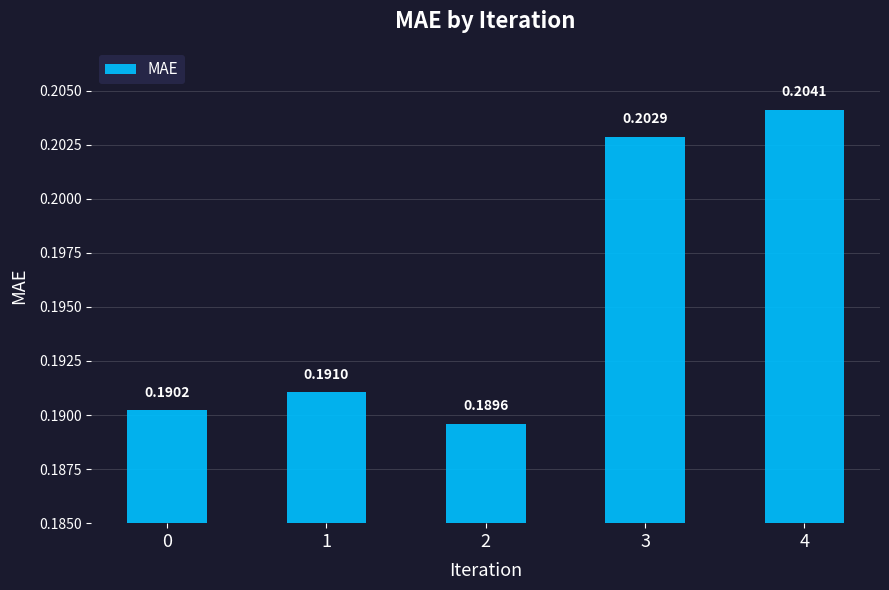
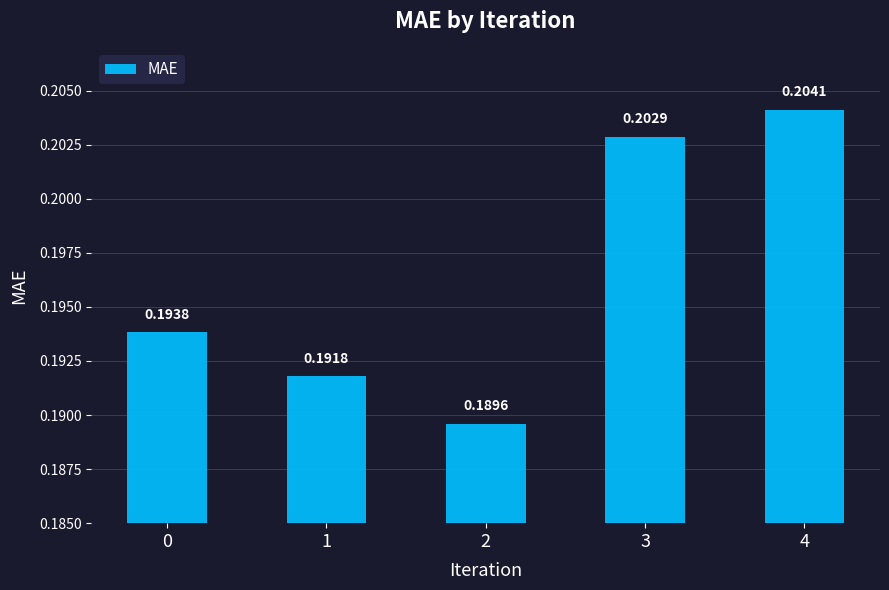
  {
-   "0": 0.1902,
-   "1": 0.1910,
+   "0": 0.1938,
+   "1": 0.1918,
    "2": 0.1896,
    "3": 0.2029,
    "4": 0.2041
  }
